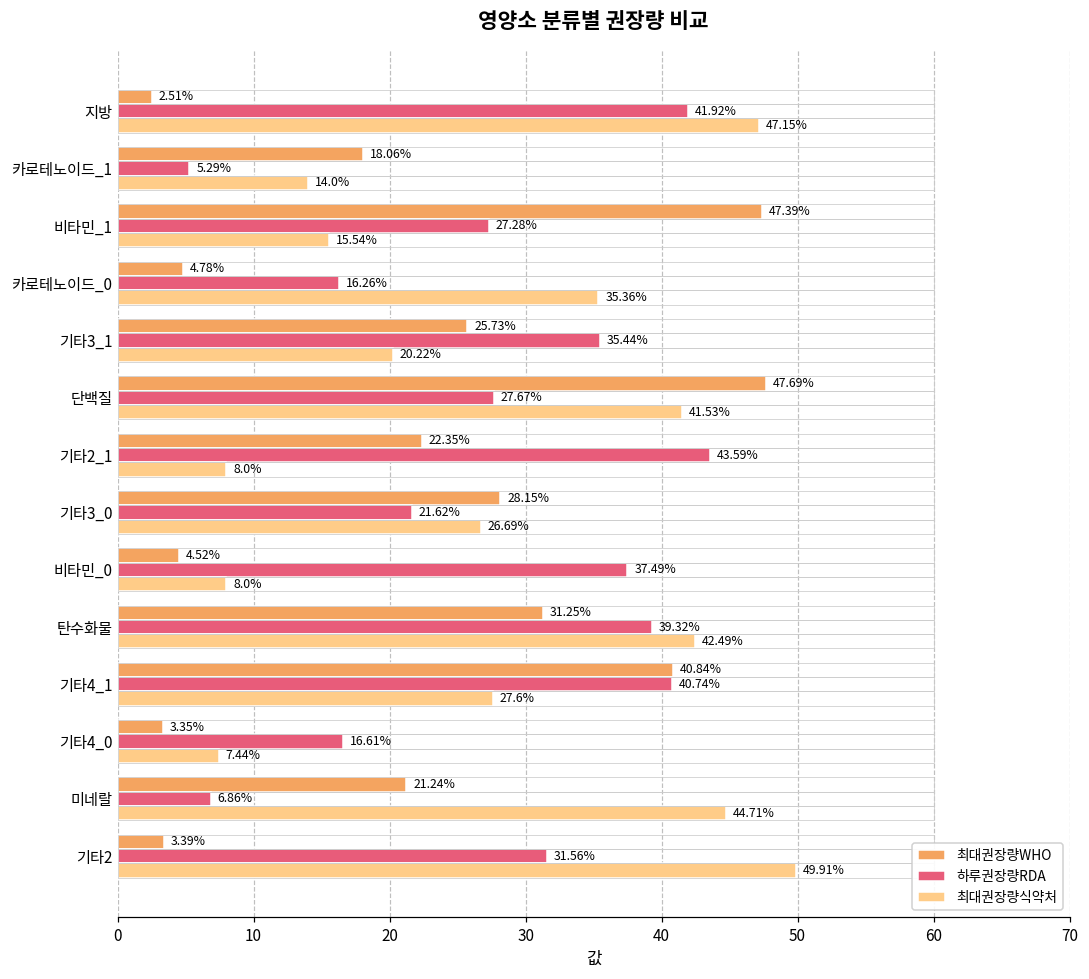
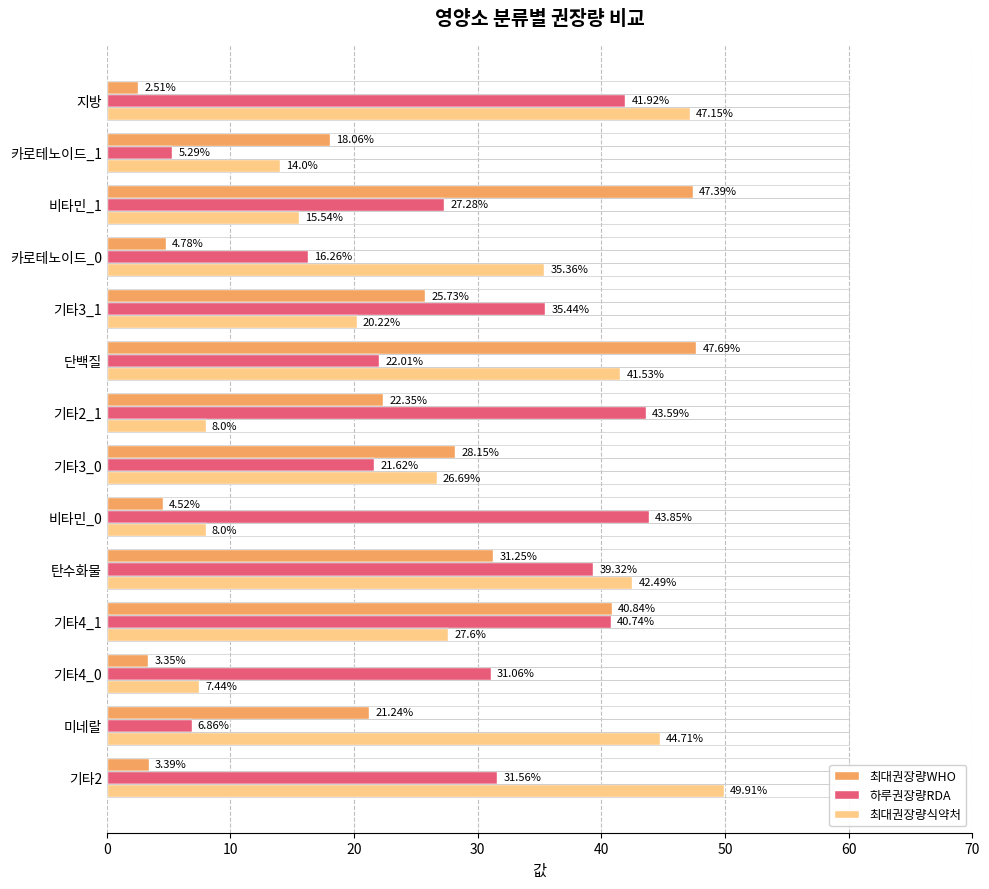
  {
    "하루권장량RDA": {
      "지방": "41.92%",
      "카로테노이드_1": "5.29%",
      "비타민_1": "27.28%",
      "카로테노이드_0": "16.26%",
      "기타3_1": "35.44%",
-     "단백질": "27.67%",
+     "단백질": "22.01%",
      "기타2_1": "43.59%",
      "기타3_0": "21.62%",
-     "비타민_0": "37.49%",
+     "비타민_0": "43.85%",
      "탄수화물": "39.32%",
      "기타4_1": "40.74%",
-     "기타4_0": "16.61%",
+     "기타4_0": "31.06%",
      "미네랄": "6.86%",
      "기타2": "31.56%"
    }
  }
